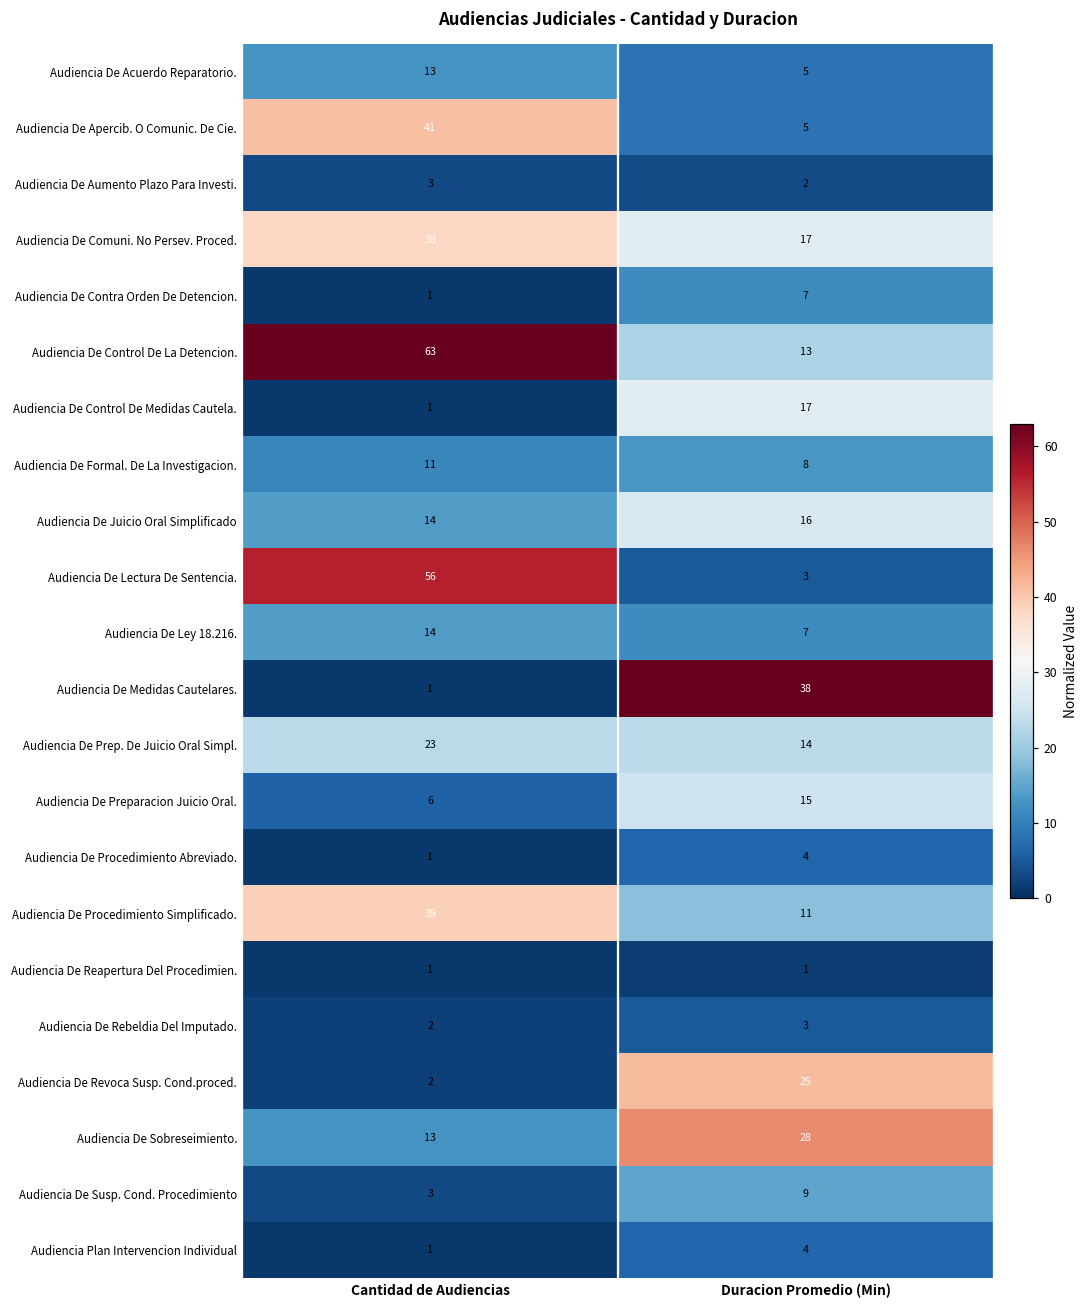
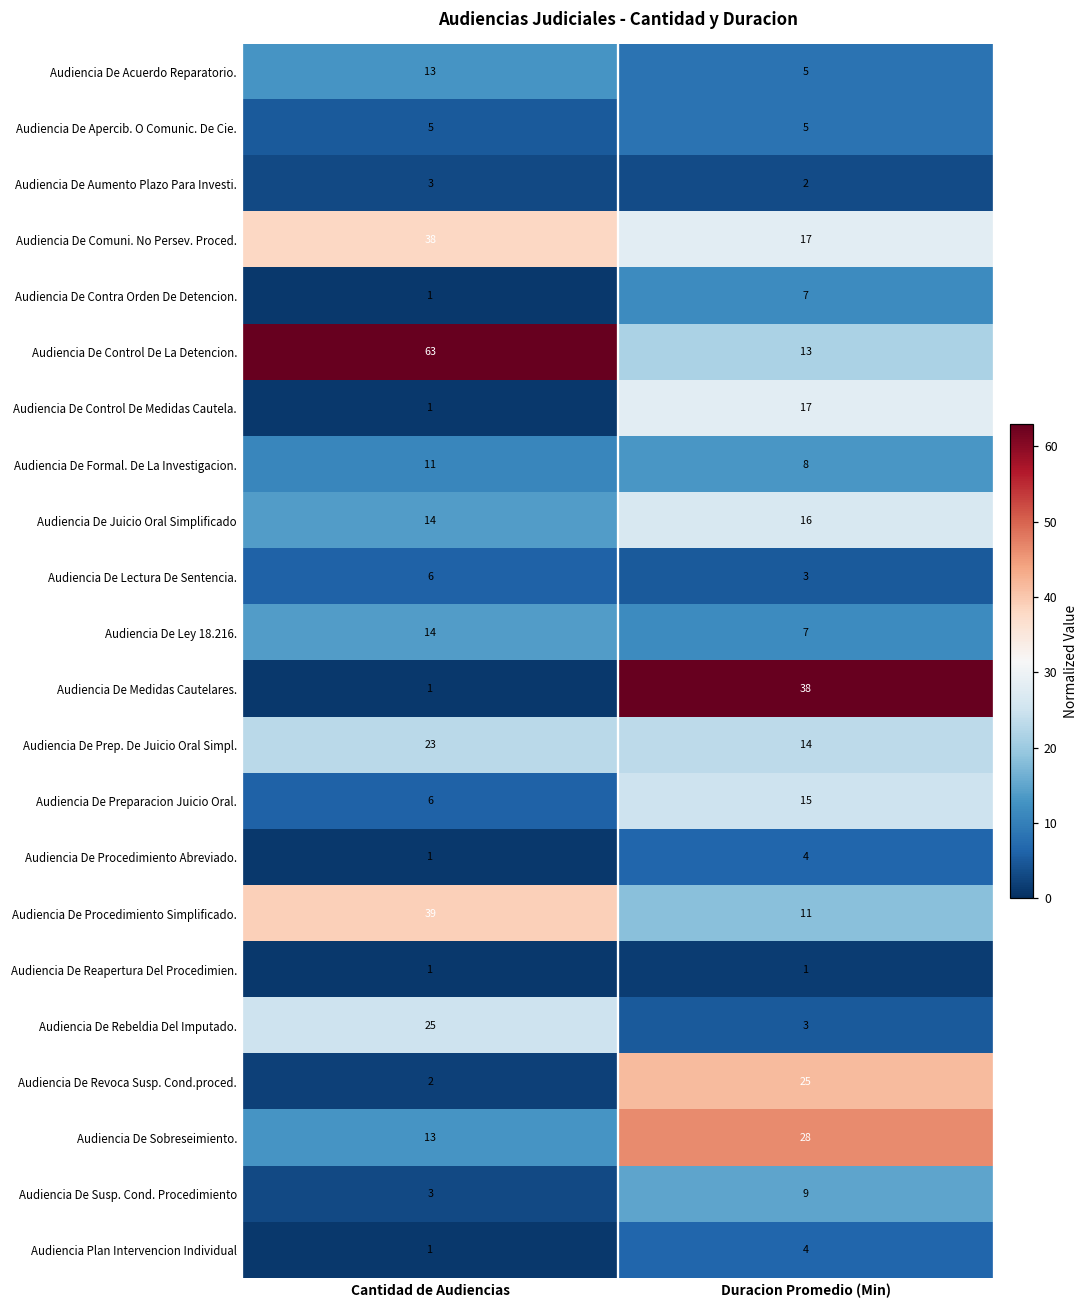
  {
    "Audiencia De Acuerdo Reparatorio.": {
      "Cantidad de Audiencias": 13,
      "Duracion Promedio (Min)": 5
    },
    "Audiencia De Apercib. O Comunic. De Cie.": {
-     "Cantidad de Audiencias": 41,
+     "Cantidad de Audiencias": 5,
      "Duracion Promedio (Min)": 5
    },
    "Audiencia De Aumento Plazo Para Investi.": {
      "Cantidad de Audiencias": 3,
      "Duracion Promedio (Min)": 2
    },
    "Audiencia De Comuni. No Persev. Proced.": {
      "Cantidad de Audiencias": 38,
      "Duracion Promedio (Min)": 17
    },
    "Audiencia De Contra Orden De Detencion.": {
      "Cantidad de Audiencias": 1,
      "Duracion Promedio (Min)": 7
    },
    "Audiencia De Control De La Detencion.": {
      "Cantidad de Audiencias": 63,
      "Duracion Promedio (Min)": 13
    },
    "Audiencia De Control De Medidas Cautela.": {
      "Cantidad de Audiencias": 1,
      "Duracion Promedio (Min)": 17
    },
    "Audiencia De Formal. De La Investigacion.": {
      "Cantidad de Audiencias": 11,
      "Duracion Promedio (Min)": 8
    },
    "Audiencia De Juicio Oral Simplificado": {
      "Cantidad de Audiencias": 14,
      "Duracion Promedio (Min)": 16
    },
    "Audiencia De Lectura De Sentencia.": {
-     "Cantidad de Audiencias": 56,
+     "Cantidad de Audiencias": 6,
      "Duracion Promedio (Min)": 3
    },
    "Audiencia De Ley 18.216.": {
      "Cantidad de Audiencias": 14,
      "Duracion Promedio (Min)": 7
    },
    "Audiencia De Medidas Cautelares.": {
      "Cantidad de Audiencias": 1,
      "Duracion Promedio (Min)": 38
    },
    "Audiencia De Prep. De Juicio Oral Simpl.": {
      "Cantidad de Audiencias": 23,
      "Duracion Promedio (Min)": 14
    },
    "Audiencia De Preparacion Juicio Oral.": {
      "Cantidad de Audiencias": 6,
      "Duracion Promedio (Min)": 15
    },
    "Audiencia De Procedimiento Abreviado.": {
      "Cantidad de Audiencias": 1,
      "Duracion Promedio (Min)": 4
    },
    "Audiencia De Procedimiento Simplificado.": {
      "Cantidad de Audiencias": 39,
      "Duracion Promedio (Min)": 11
    },
    "Audiencia De Reapertura Del Procedimien.": {
      "Cantidad de Audiencias": 1,
      "Duracion Promedio (Min)": 1
    },
    "Audiencia De Rebeldia Del Imputado.": {
-     "Cantidad de Audiencias": 2,
+     "Cantidad de Audiencias": 25,
      "Duracion Promedio (Min)": 3
    },
    "Audiencia De Revoca Susp. Cond.proced.": {
      "Cantidad de Audiencias": 2,
      "Duracion Promedio (Min)": 25
    },
    "Audiencia De Sobreseimiento.": {
      "Cantidad de Audiencias": 13,
      "Duracion Promedio (Min)": 28
    },
    "Audiencia De Susp. Cond. Procedimiento": {
      "Cantidad de Audiencias": 3,
      "Duracion Promedio (Min)": 9
    },
    "Audiencia Plan Intervencion Individual": {
      "Cantidad de Audiencias": 1,
      "Duracion Promedio (Min)": 4
    }
  }
